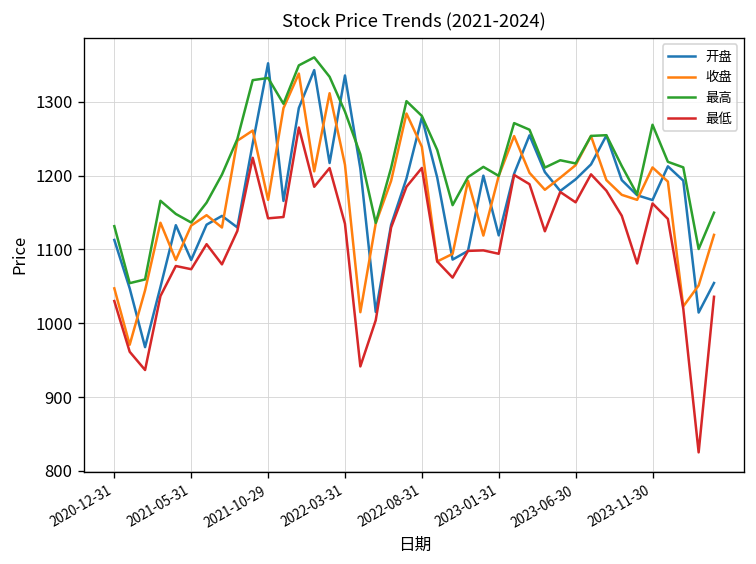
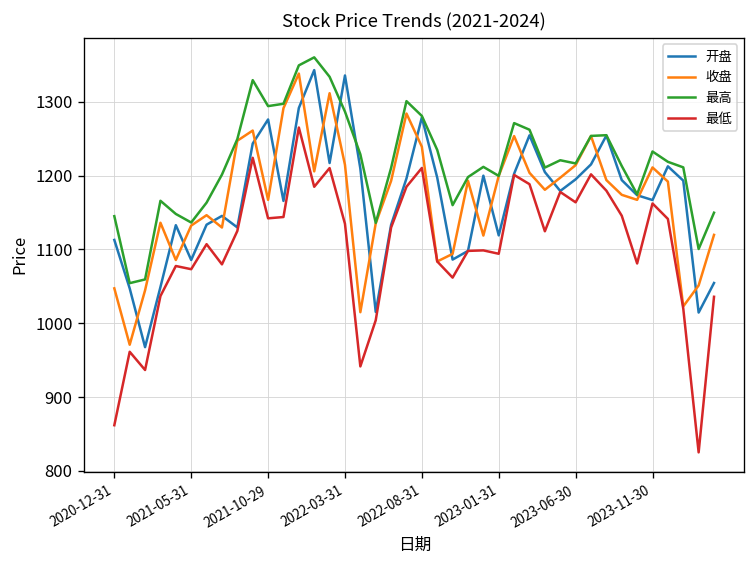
  {
    "开盘": {
      "2020-12-31": 1110,
      "2021-05-31": 1090,
-     "2021-10-29": 1350,
+     "2021-10-29": 1280,
      "2022-03-31": 1340,
      "2023-01-31": 1120,
      "2023-06-30": 1190,
      "2023-11-30": 1170
    },
    "收盘": {
      "2020-12-31": 1050,
      "2021-05-31": 1130,
      "2021-10-29": 1170,
      "2022-03-31": 1210,
      "2022-08-31": 1240,
      "2023-11-30": 1210
    },
    "最高": {
-     "2020-12-31": 1130,
+     "2020-12-31": 1150,
      "2021-05-31": 1140,
-     "2021-10-29": 1330,
+     "2021-10-29": 1290,
      "2022-03-31": 1290,
-     "2023-11-30": 1270
+     "2023-11-30": 1230
    },
    "最低": {
-     "2020-12-31": 1030,
+     "2020-12-31": 860,
      "2021-05-31": 1070,
      "2021-10-29": 1140,
      "2022-03-31": 1130,
      "2022-08-31": 1210,
      "2023-01-31": 1090,
      "2023-06-30": 1160,
      "2023-11-30": 1160
    }
  }
